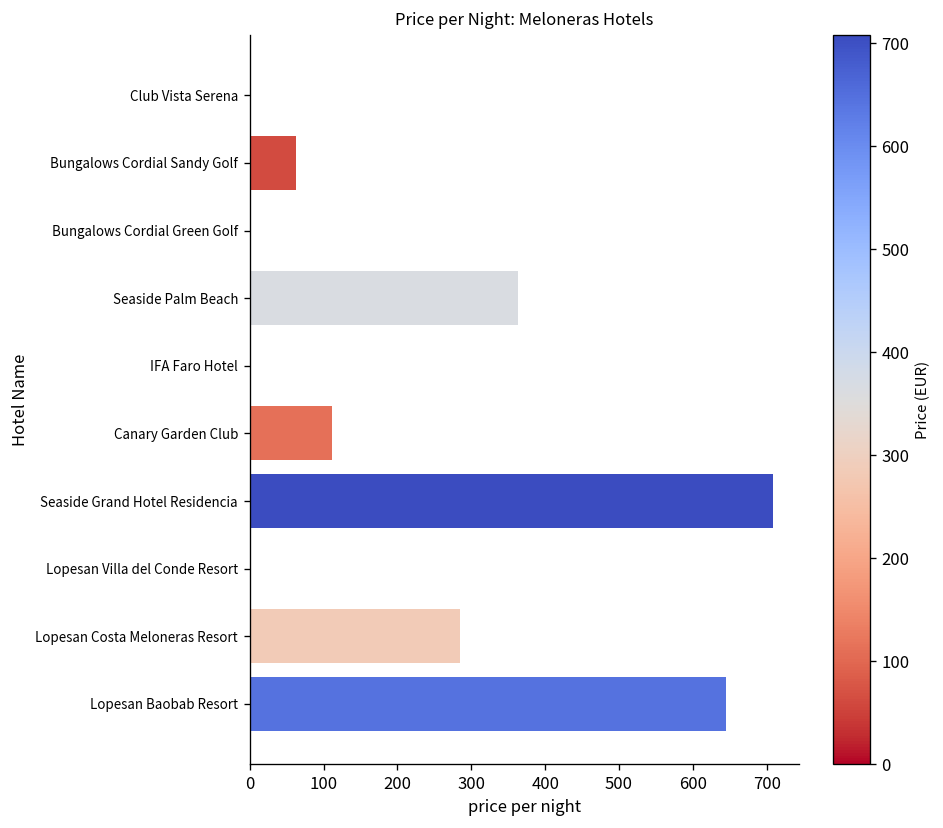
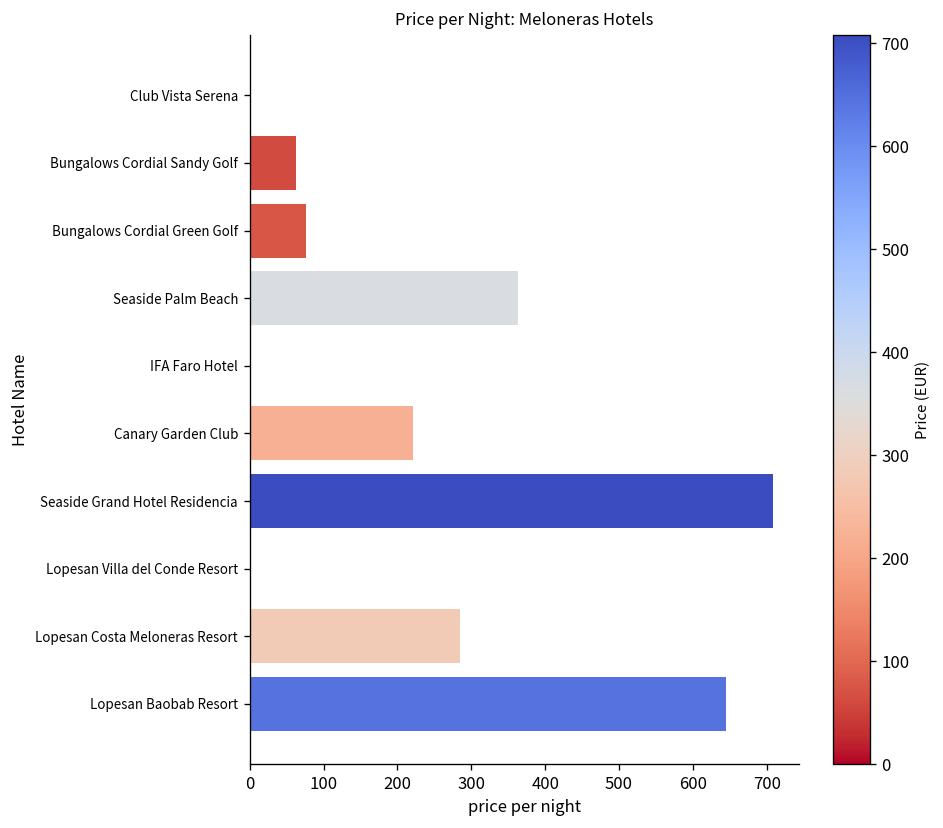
  {
    "Club Vista Serena": 0,
    "Bungalows Cordial Sandy Golf": 60,
-   "Bungalows Cordial Green Golf": 0,
+   "Bungalows Cordial Green Golf": 80,
    "Seaside Palm Beach": 360,
    "IFA Faro Hotel": 0,
-   "Canary Garden Club": 110,
+   "Canary Garden Club": 220,
    "Seaside Grand Hotel Residencia": 710,
    "Lopesan Villa del Conde Resort": 0,
    "Lopesan Costa Meloneras Resort": 280,
    "Lopesan Baobab Resort": 650
  }
